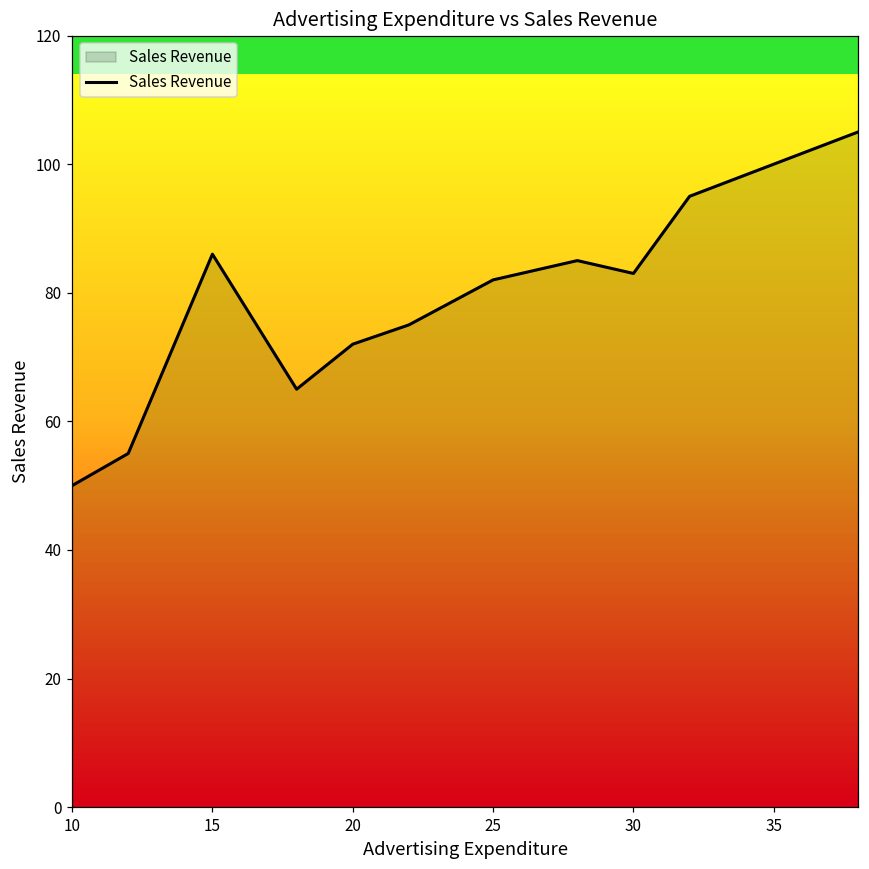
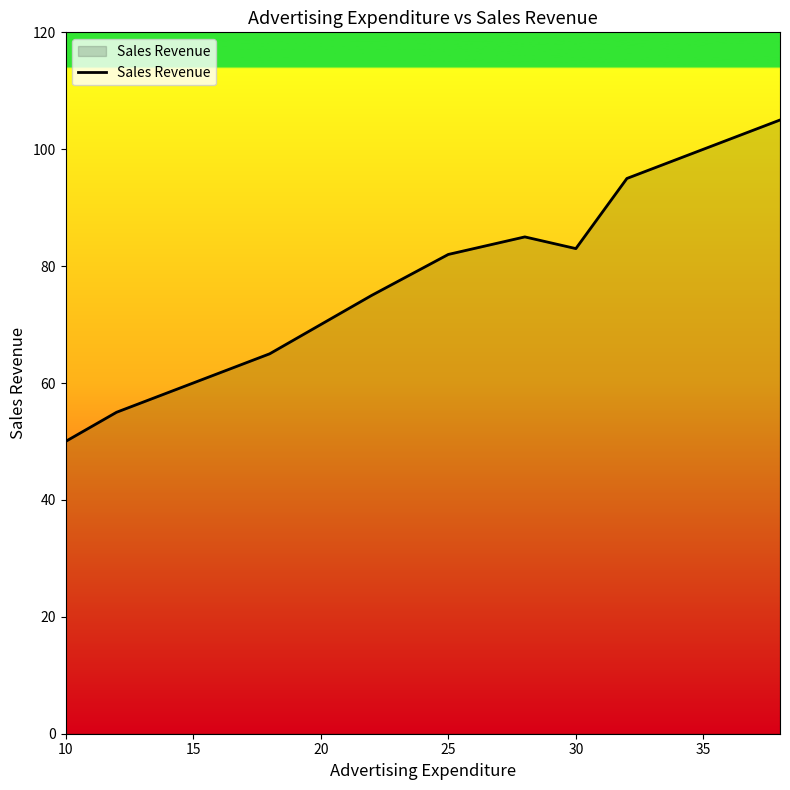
  {
    "10": 50,
-   "15": 86,
-   "20": 72,
+   "15": 60,
+   "20": 70,
    "25": 82,
    "30": 83,
    "35": 100
  }
